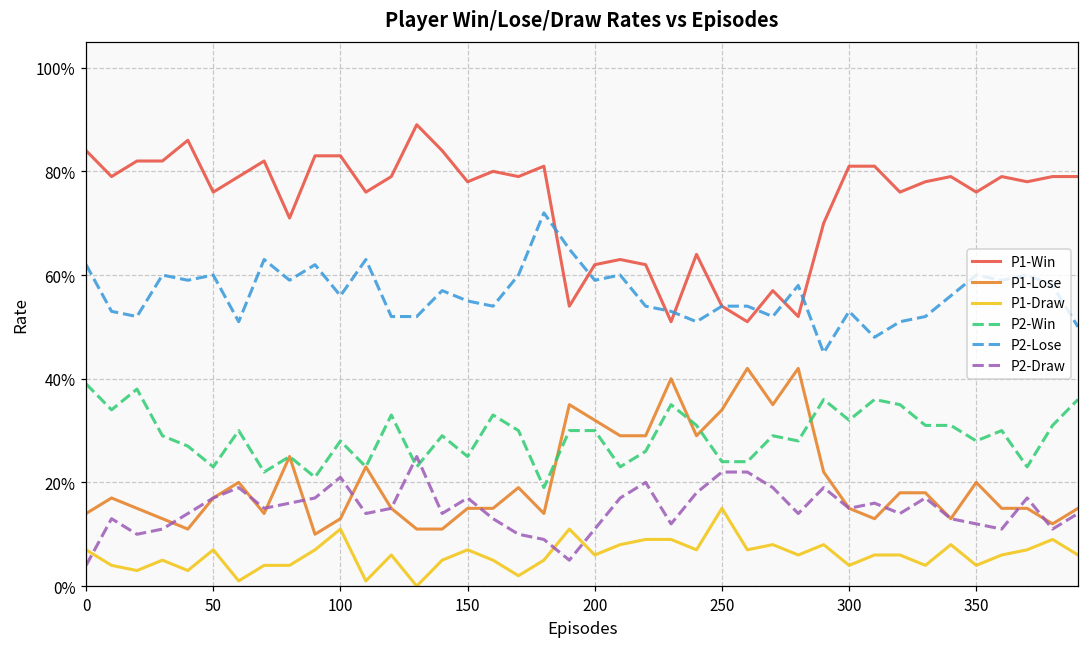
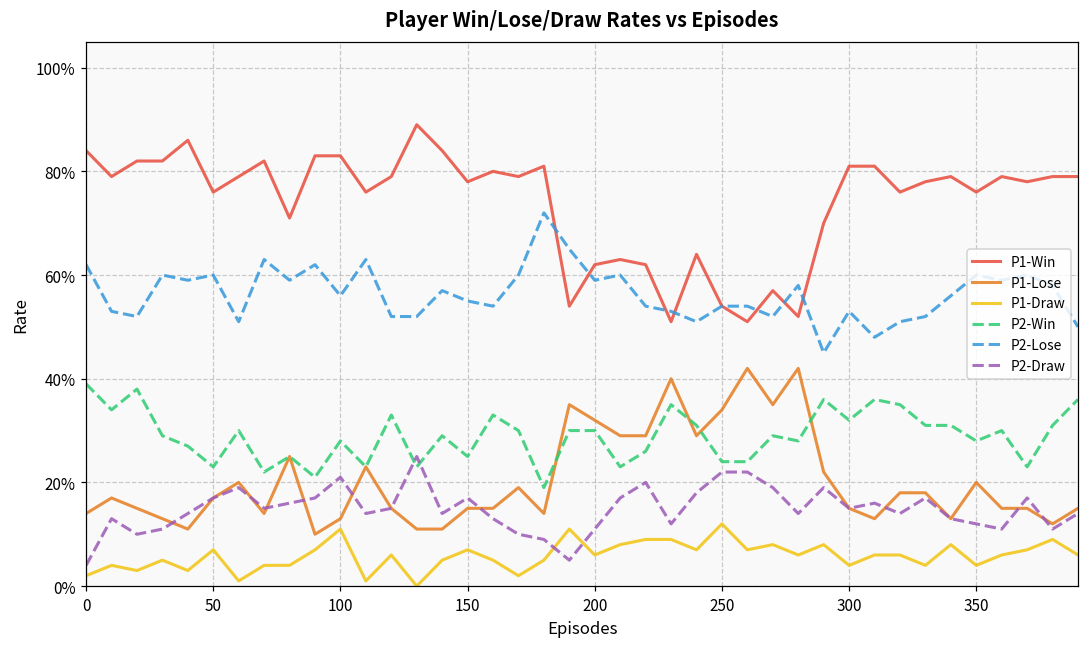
  {
    "P1-Draw": {
-     "0": "7%",
+     "0": "2%",
      "50": "7%",
      "100": "11%",
      "150": "7%",
      "200": "6%",
-     "250": "15%",
+     "250": "12%",
      "300": "4%",
      "350": "4%"
    },
    "P2-Win": {
      "0": "39%",
      "50": "23%",
      "100": "28%",
      "150": "25%",
      "200": "30%",
      "250": "24%",
      "300": "32%",
      "350": "28%"
    },
    "P2-Lose": {
      "0": "62%",
      "50": "60%",
      "100": "56%",
      "150": "55%",
      "200": "59%",
      "300": "53%"
    },
    "P2-Draw": {
      "0": "4%",
      "100": "21%",
      "150": "17%",
      "200": "11%",
      "250": "22%",
      "350": "12%"
    }
  }
